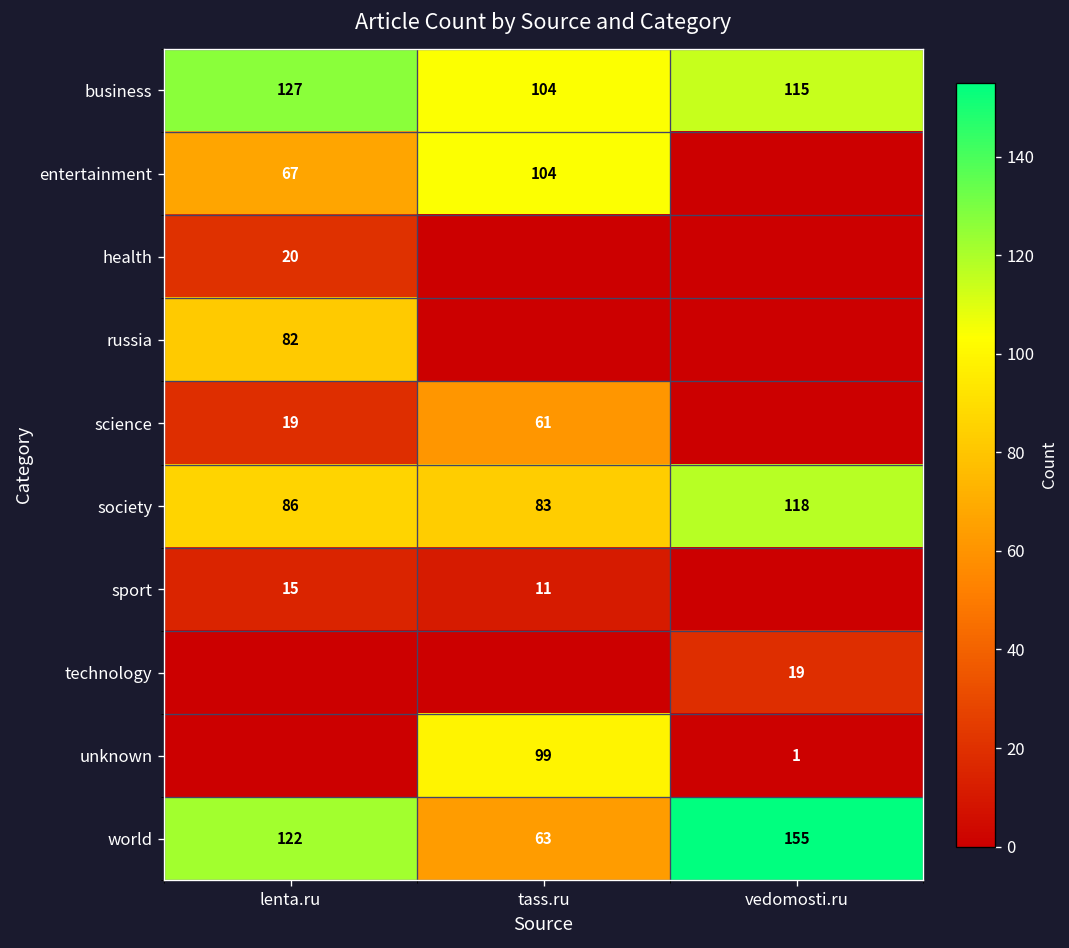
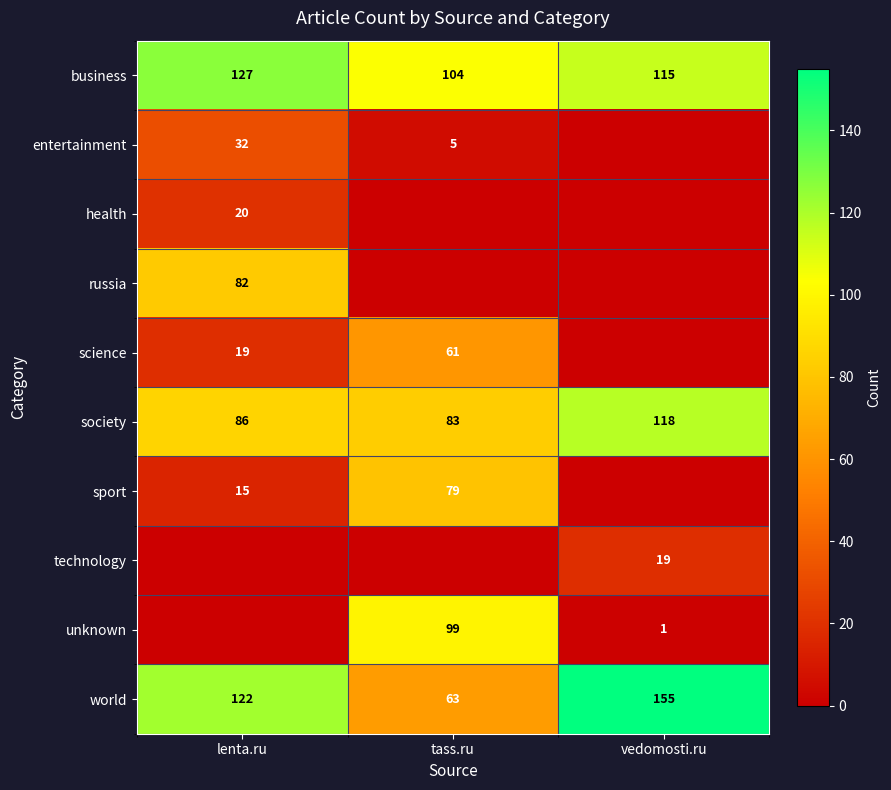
  {
    "business": {
      "lenta.ru": 127,
      "tass.ru": 104,
      "vedomosti.ru": 115
    },
    "entertainment": {
-     "lenta.ru": 67,
-     "tass.ru": 104
+     "lenta.ru": 32,
+     "tass.ru": 5
    },
    "health": {
      "lenta.ru": 20
    },
    "russia": {
      "lenta.ru": 82
    },
    "science": {
      "lenta.ru": 19,
      "tass.ru": 61
    },
    "society": {
      "lenta.ru": 86,
      "tass.ru": 83,
      "vedomosti.ru": 118
    },
    "sport": {
      "lenta.ru": 15,
-     "tass.ru": 11
+     "tass.ru": 79
    },
    "technology": {
      "vedomosti.ru": 19
    },
    "unknown": {
      "tass.ru": 99,
      "vedomosti.ru": 1
    },
    "world": {
      "lenta.ru": 122,
      "tass.ru": 63,
      "vedomosti.ru": 155
    }
  }
